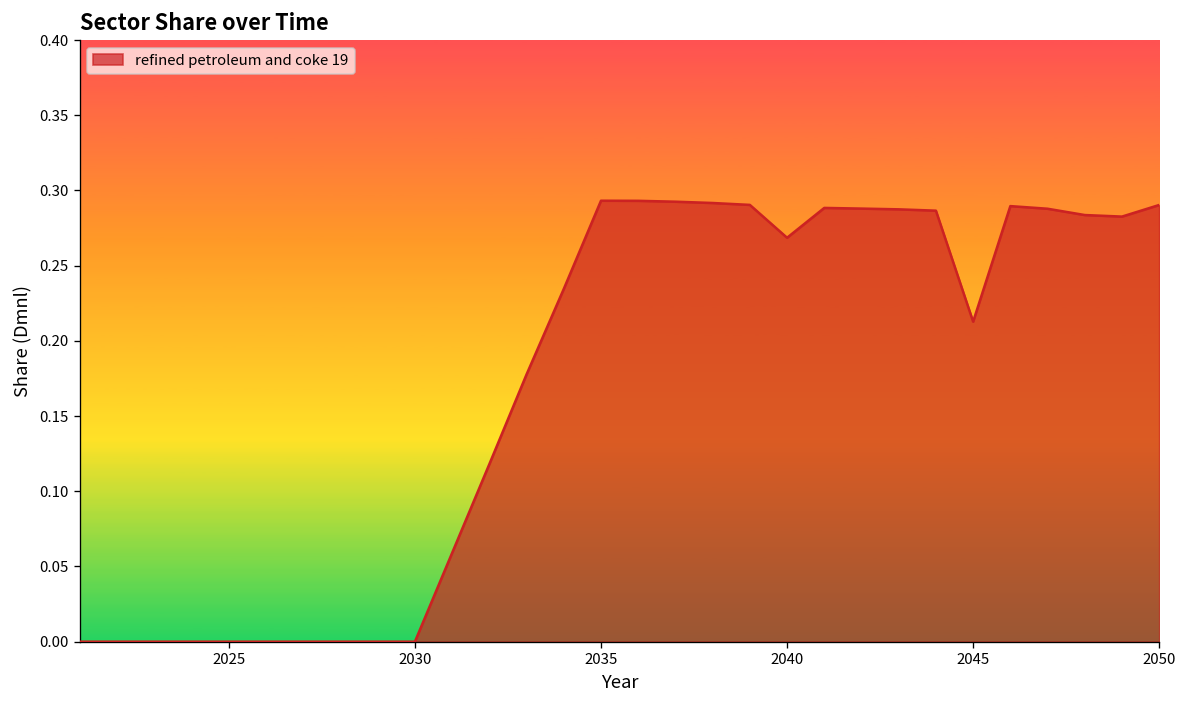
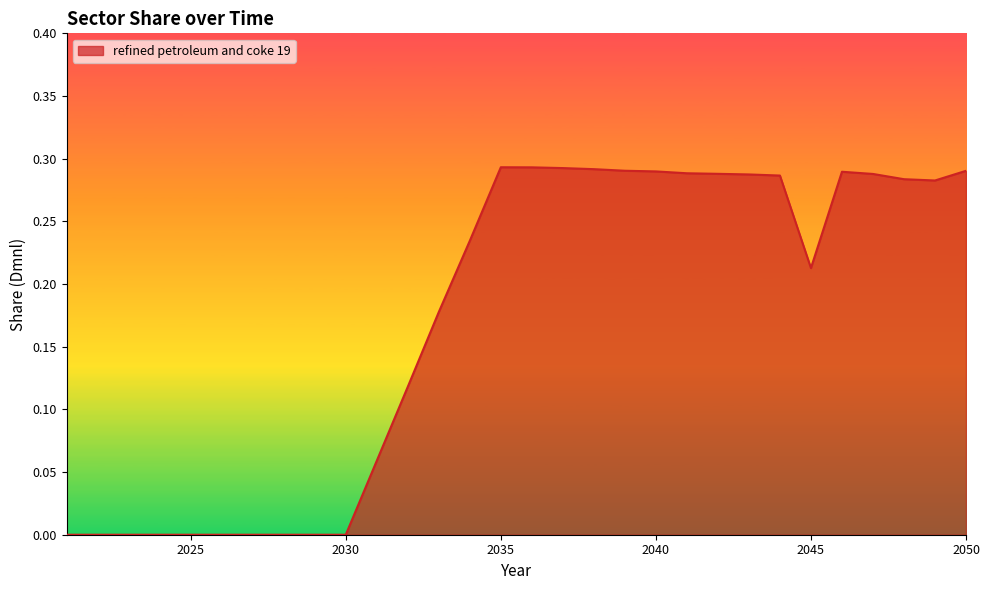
  {
    "2025": 0.000,
    "2030": 0.000,
    "2035": 0.293,
-   "2040": 0.269,
+   "2040": 0.290,
    "2045": 0.213,
    "2050": 0.290
  }
